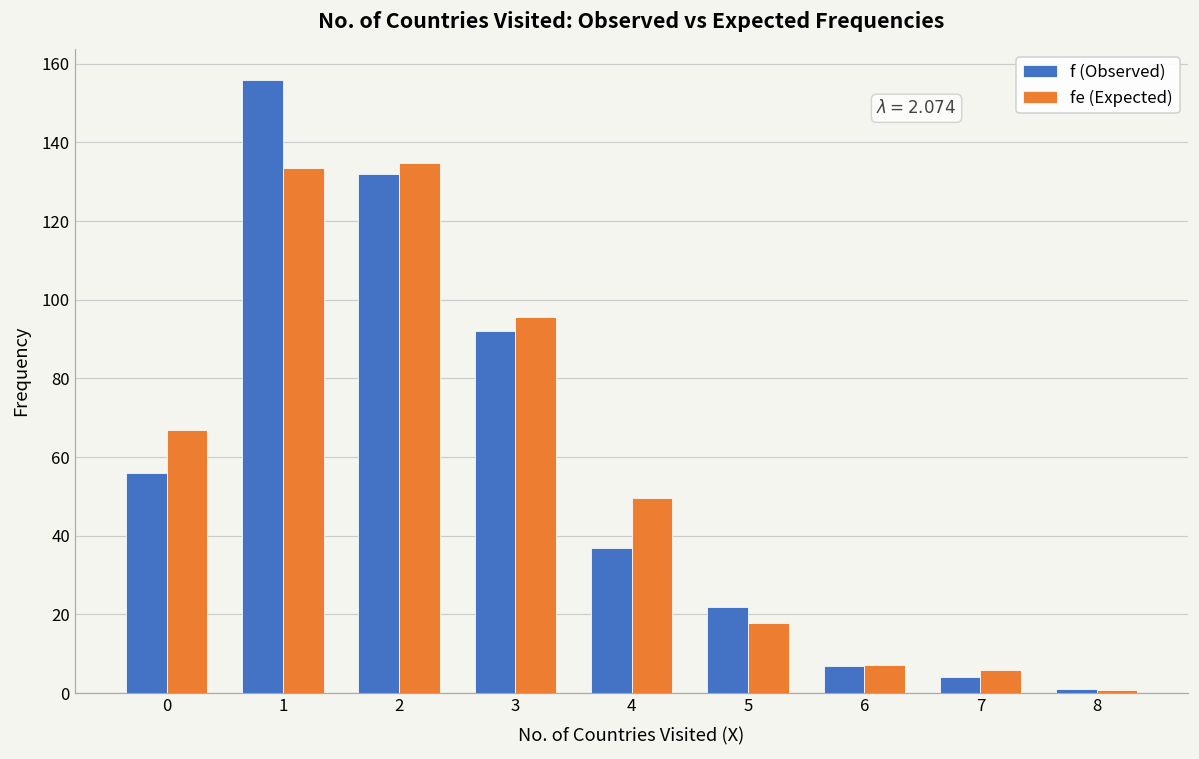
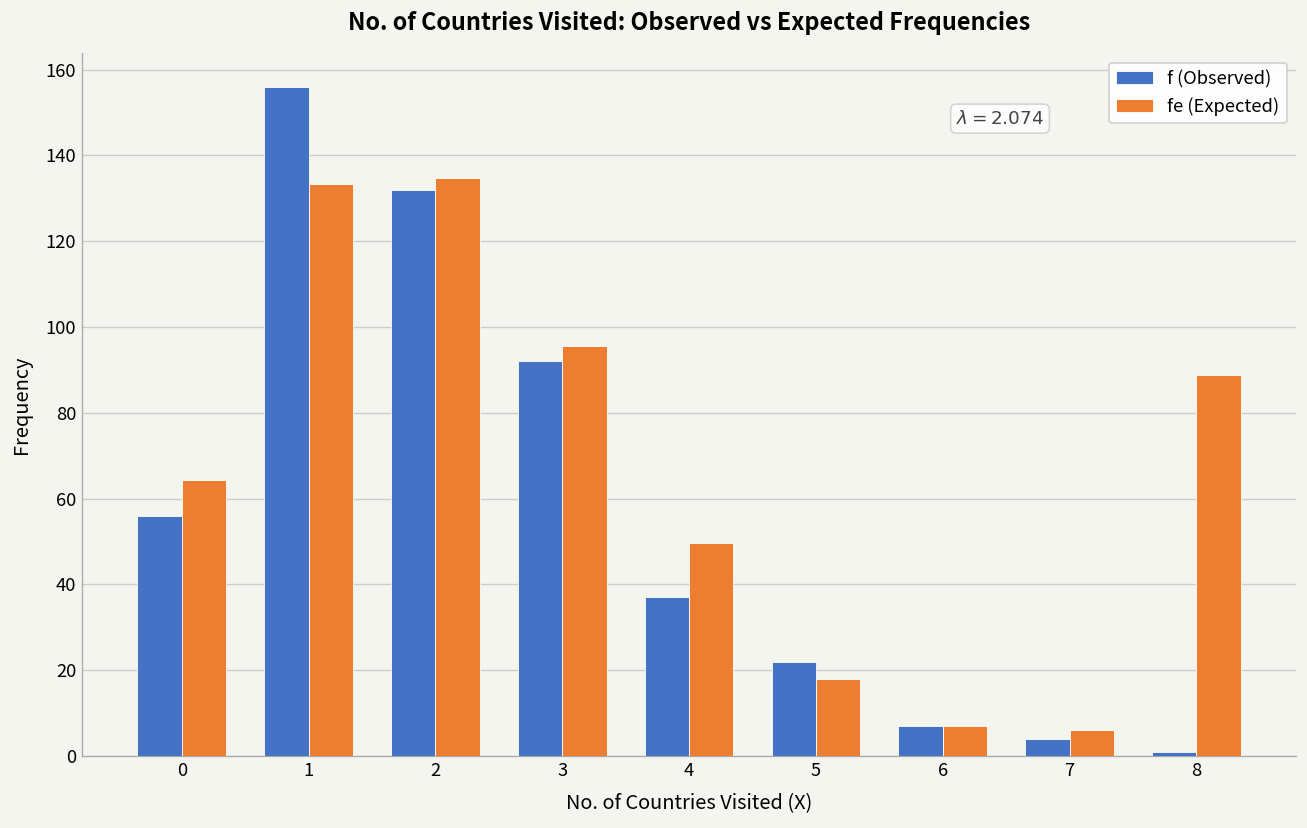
  {
    "f (Observed)": {
      "0": 56,
      "1": 156,
      "2": 132,
      "3": 92,
      "4": 37,
      "5": 22,
      "6": 7,
      "7": 4,
      "8": 1
    },
    "fe (Expected)": {
-     "0": 67,
+     "0": 64,
      "1": 133,
      "2": 135,
      "3": 96,
      "4": 50,
      "5": 18,
      "6": 7,
      "7": 6,
-     "8": 1
+     "8": 89
    }
  }
